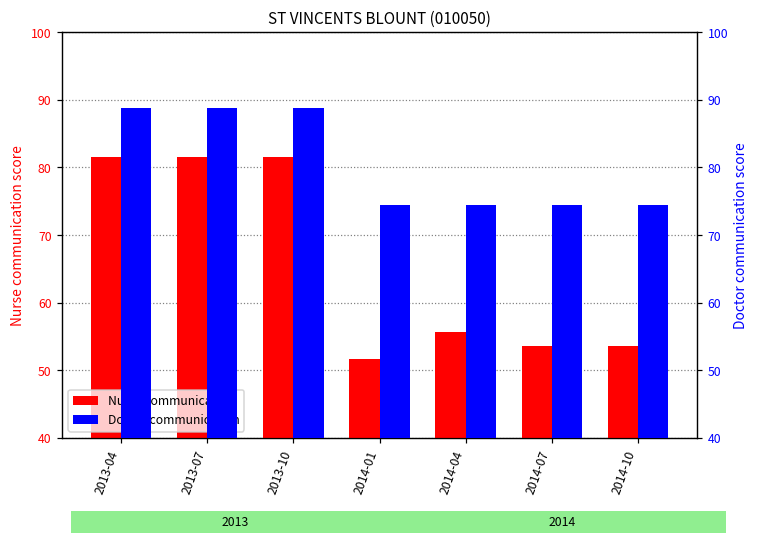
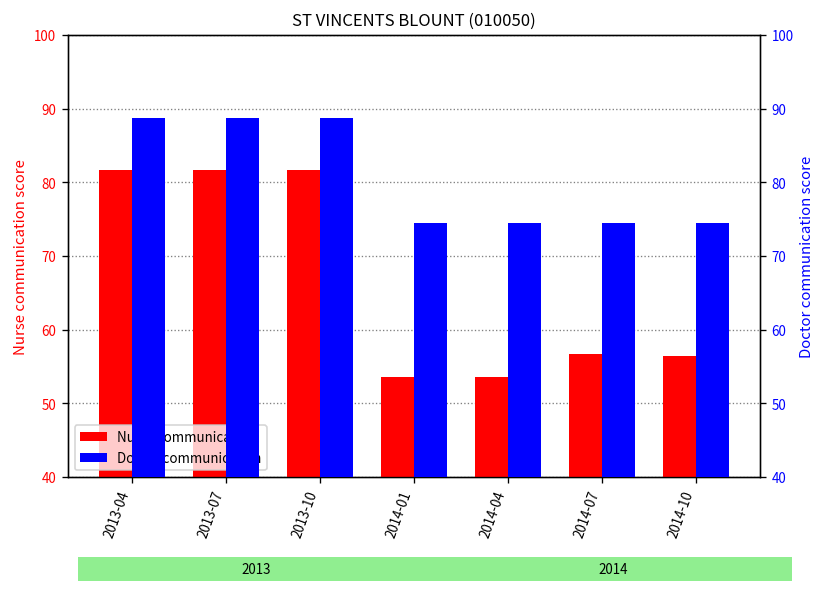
  {
    "Nurse communication": {
      "2013-04": 82,
      "2013-07": 82,
      "2013-10": 82,
-     "2014-01": 52,
-     "2014-04": 56,
-     "2014-07": 54,
-     "2014-10": 54
+     "2014-01": 54,
+     "2014-04": 54,
+     "2014-07": 57,
+     "2014-10": 56
    },
    "Doctor communication": {
      "2013-04": 89,
      "2013-07": 89,
      "2013-10": 89,
      "2014-01": 74,
      "2014-04": 74,
      "2014-07": 74,
      "2014-10": 74
    }
  }
